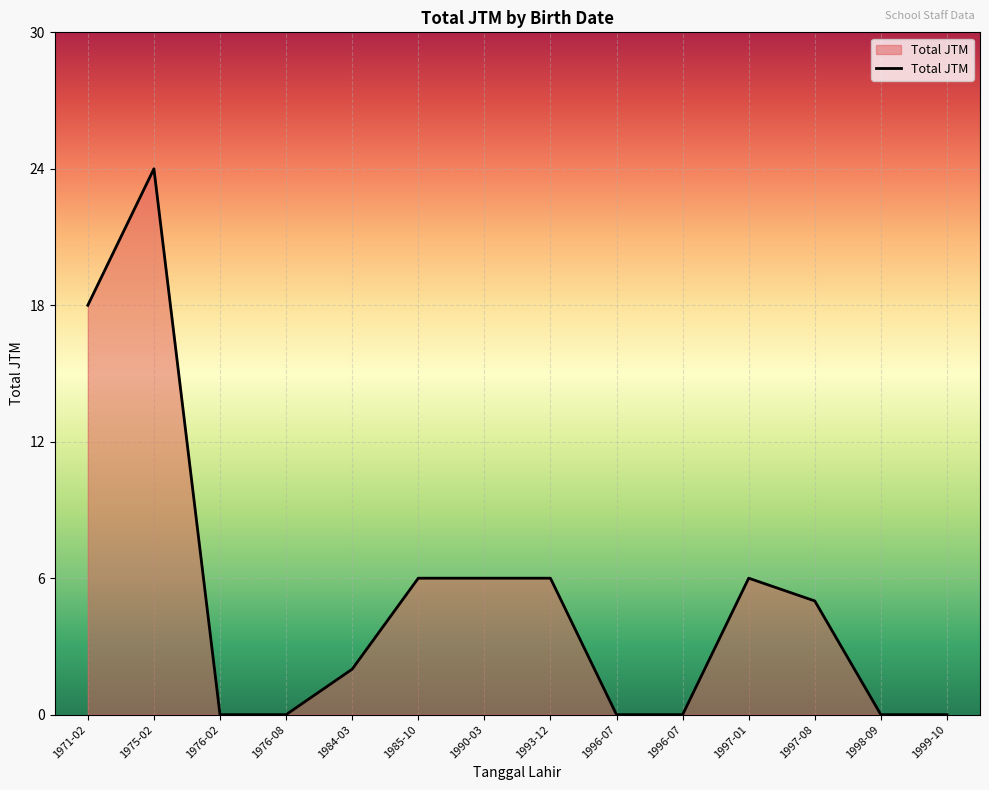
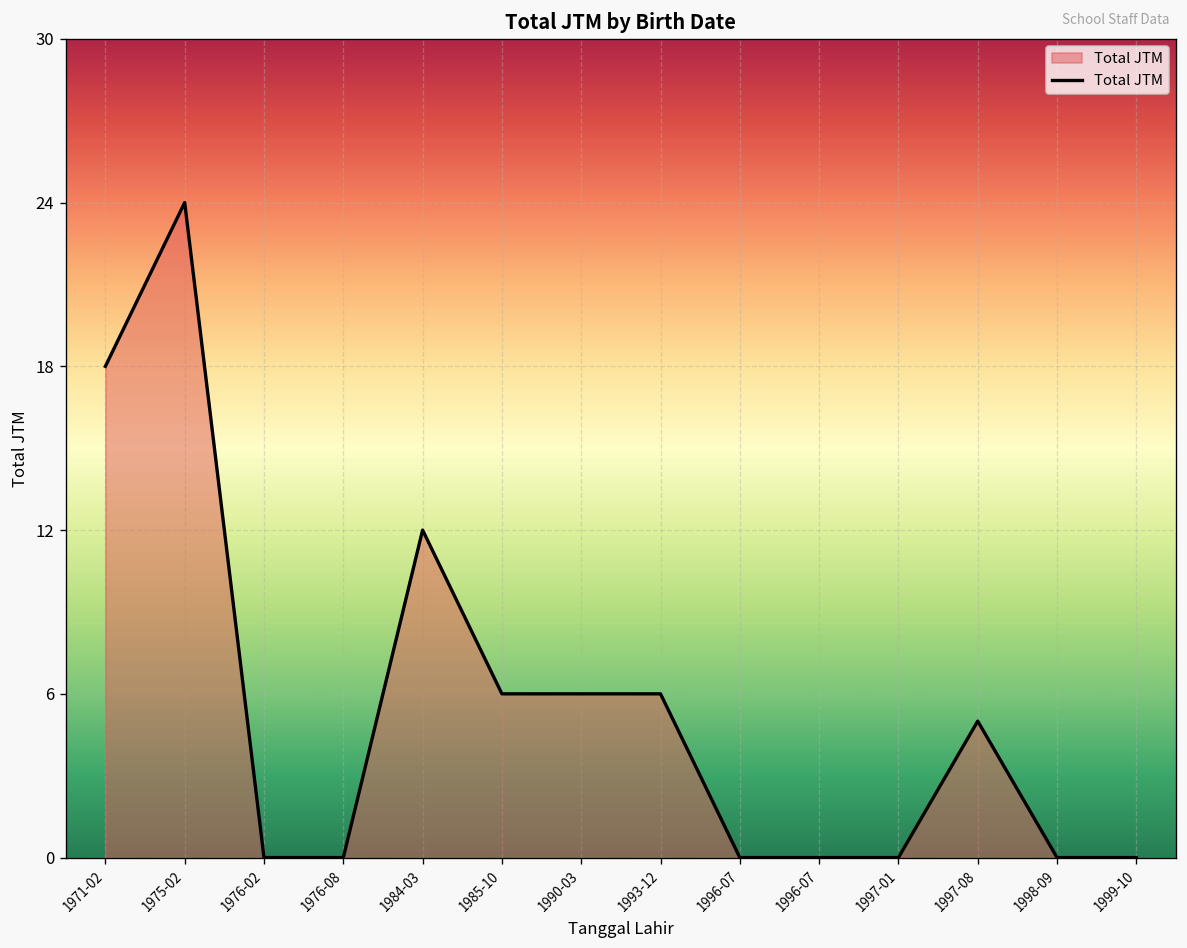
  {
    "1971-02": 18,
    "1975-02": 24,
    "1976-02": 0,
    "1976-08": 0,
-   "1984-03": 2,
+   "1984-03": 12,
    "1985-10": 6,
    "1990-03": 6,
    "1993-12": 6,
-   "1997-01": 6,
+   "1997-01": 0,
    "1997-08": 5,
    "1998-09": 0,
    "1999-10": 0
  }
